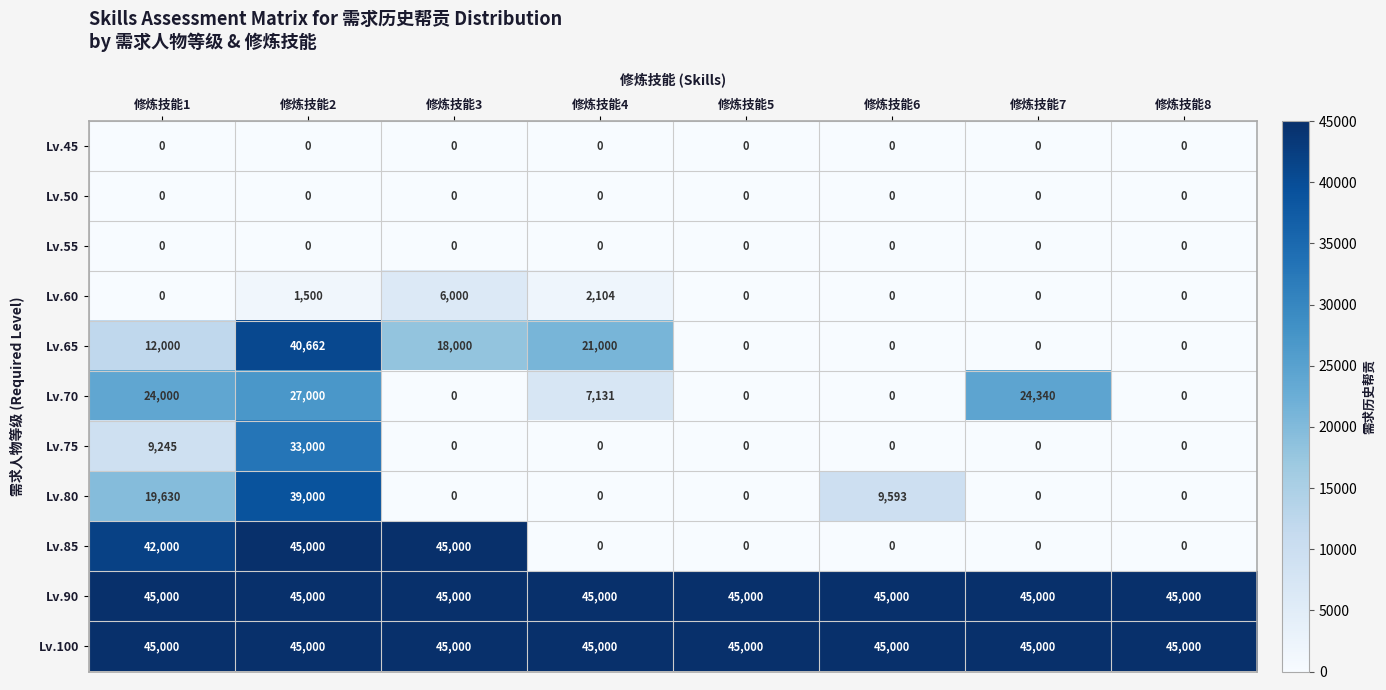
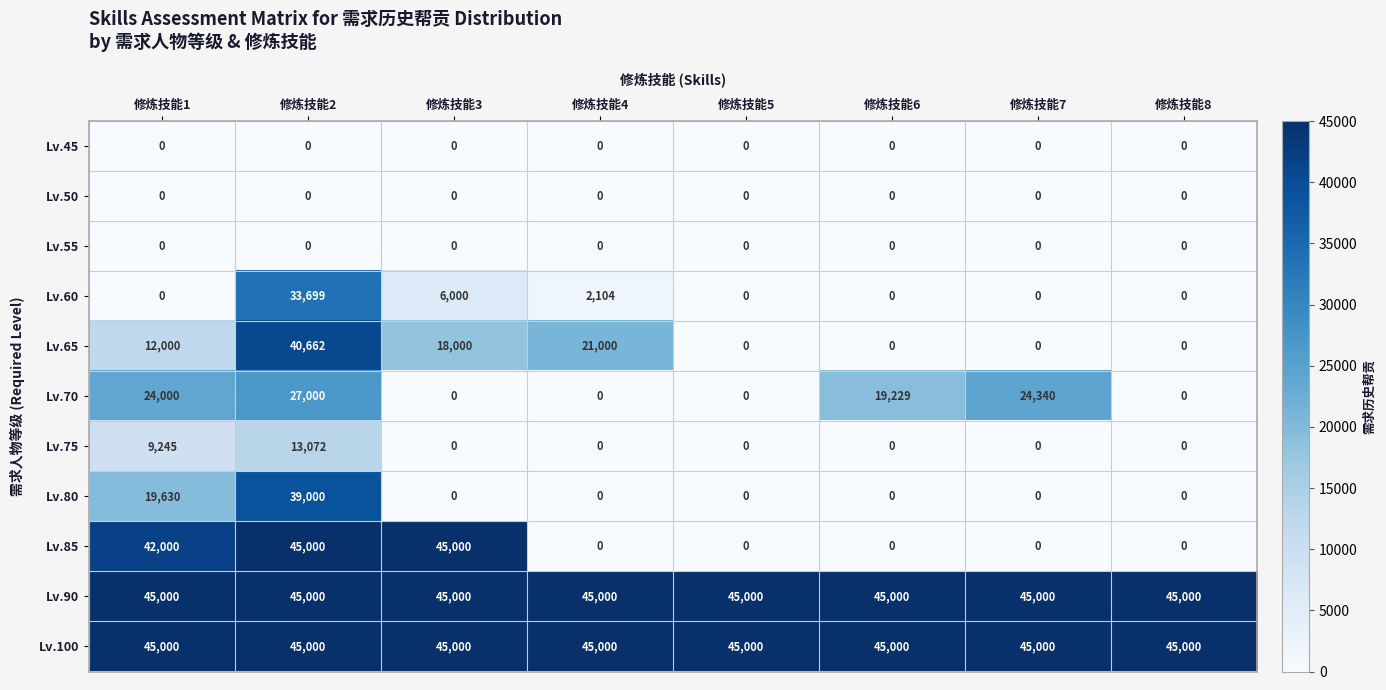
  {
    "Lv.45": {
      "修炼技能1": "0",
      "修炼技能2": "0",
      "修炼技能3": "0",
      "修炼技能4": "0",
      "修炼技能5": "0",
      "修炼技能6": "0",
      "修炼技能7": "0",
      "修炼技能8": "0"
    },
    "Lv.50": {
      "修炼技能1": "0",
      "修炼技能2": "0",
      "修炼技能3": "0",
      "修炼技能4": "0",
      "修炼技能5": "0",
      "修炼技能6": "0",
      "修炼技能7": "0",
      "修炼技能8": "0"
    },
    "Lv.55": {
      "修炼技能1": "0",
      "修炼技能2": "0",
      "修炼技能3": "0",
      "修炼技能4": "0",
      "修炼技能5": "0",
      "修炼技能6": "0",
      "修炼技能7": "0",
      "修炼技能8": "0"
    },
    "Lv.60": {
      "修炼技能1": "0",
-     "修炼技能2": "1,500",
+     "修炼技能2": "33,699",
      "修炼技能3": "6,000",
      "修炼技能4": "2,104",
      "修炼技能5": "0",
      "修炼技能6": "0",
      "修炼技能7": "0",
      "修炼技能8": "0"
    },
    "Lv.65": {
      "修炼技能1": "12,000",
      "修炼技能2": "40,662",
      "修炼技能3": "18,000",
      "修炼技能4": "21,000",
      "修炼技能5": "0",
      "修炼技能6": "0",
      "修炼技能7": "0",
      "修炼技能8": "0"
    },
    "Lv.70": {
      "修炼技能1": "24,000",
      "修炼技能2": "27,000",
      "修炼技能3": "0",
-     "修炼技能4": "7,131",
+     "修炼技能4": "0",
      "修炼技能5": "0",
-     "修炼技能6": "0",
+     "修炼技能6": "19,229",
      "修炼技能7": "24,340",
      "修炼技能8": "0"
    },
    "Lv.75": {
      "修炼技能1": "9,245",
-     "修炼技能2": "33,000",
+     "修炼技能2": "13,072",
      "修炼技能3": "0",
      "修炼技能4": "0",
      "修炼技能5": "0",
      "修炼技能6": "0",
      "修炼技能7": "0",
      "修炼技能8": "0"
    },
    "Lv.80": {
      "修炼技能1": "19,630",
      "修炼技能2": "39,000",
      "修炼技能3": "0",
      "修炼技能4": "0",
      "修炼技能5": "0",
-     "修炼技能6": "9,593",
+     "修炼技能6": "0",
      "修炼技能7": "0",
      "修炼技能8": "0"
    },
    "Lv.85": {
      "修炼技能1": "42,000",
      "修炼技能2": "45,000",
      "修炼技能3": "45,000",
      "修炼技能4": "0",
      "修炼技能5": "0",
      "修炼技能6": "0",
      "修炼技能7": "0",
      "修炼技能8": "0"
    },
    "Lv.90": {
      "修炼技能1": "45,000",
      "修炼技能2": "45,000",
      "修炼技能3": "45,000",
      "修炼技能4": "45,000",
      "修炼技能5": "45,000",
      "修炼技能6": "45,000",
      "修炼技能7": "45,000",
      "修炼技能8": "45,000"
    },
    "Lv.100": {
      "修炼技能1": "45,000",
      "修炼技能2": "45,000",
      "修炼技能3": "45,000",
      "修炼技能4": "45,000",
      "修炼技能5": "45,000",
      "修炼技能6": "45,000",
      "修炼技能7": "45,000",
      "修炼技能8": "45,000"
    }
  }
